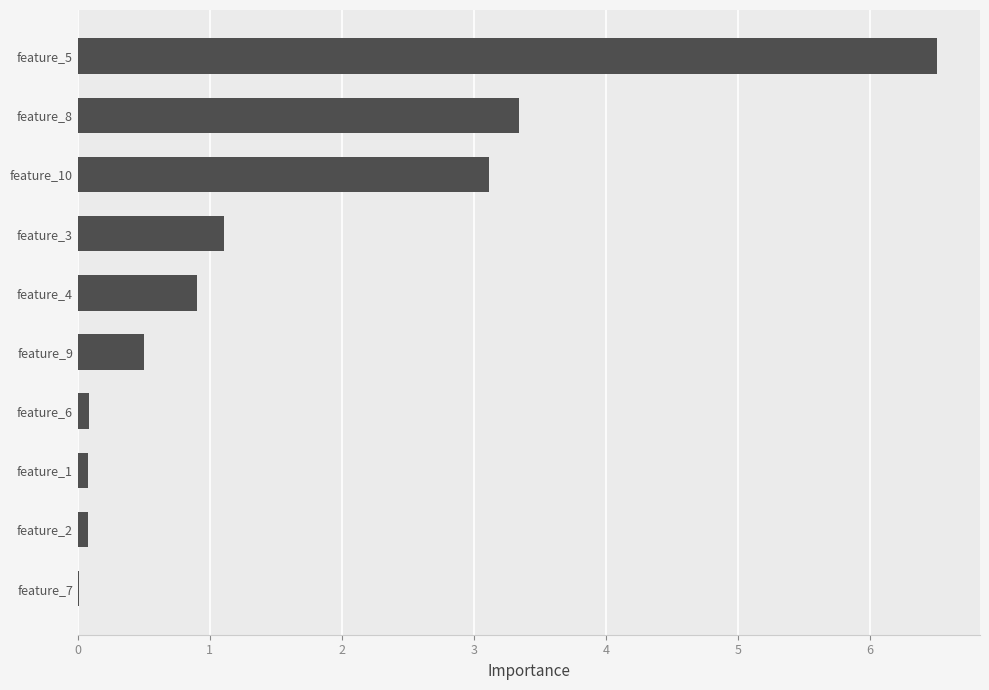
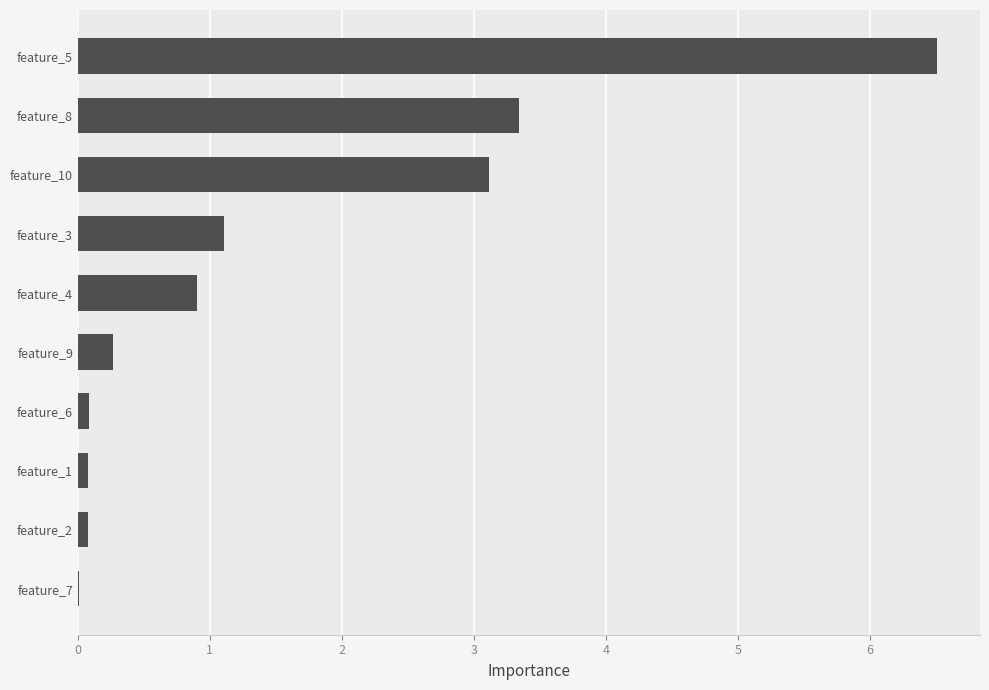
  {
    "feature_5": 6.51,
    "feature_8": 3.34,
    "feature_10": 3.12,
    "feature_3": 1.11,
    "feature_4": 0.90,
-   "feature_9": 0.50,
+   "feature_9": 0.26,
    "feature_6": 0.08,
    "feature_1": 0.08,
    "feature_2": 0.08
  }
